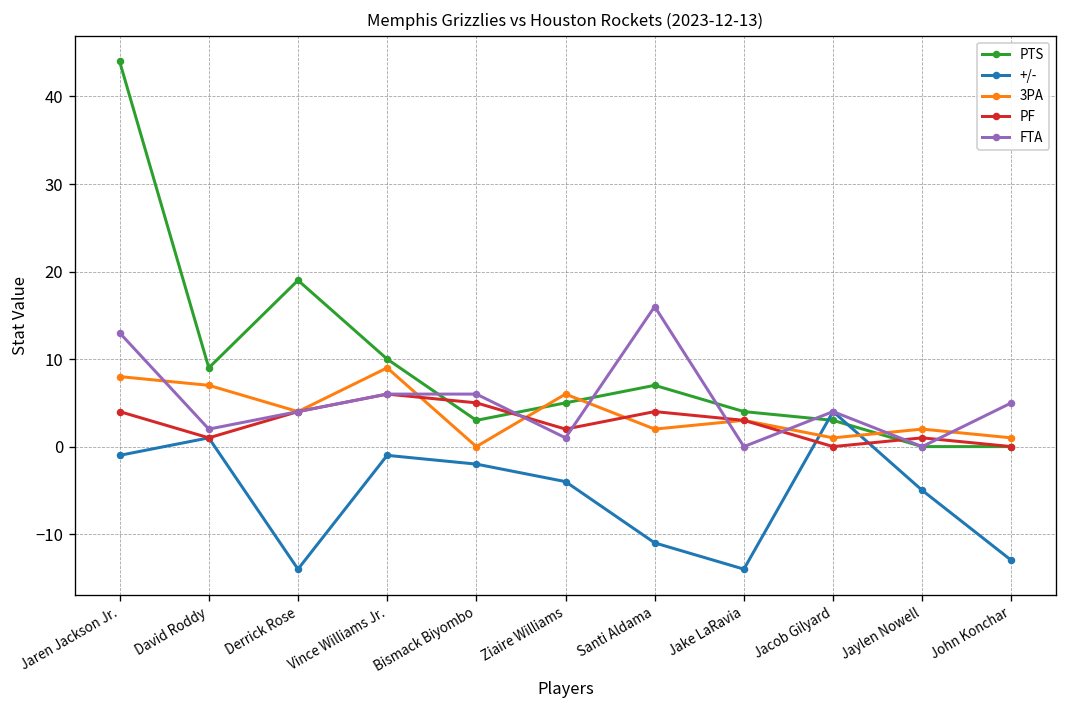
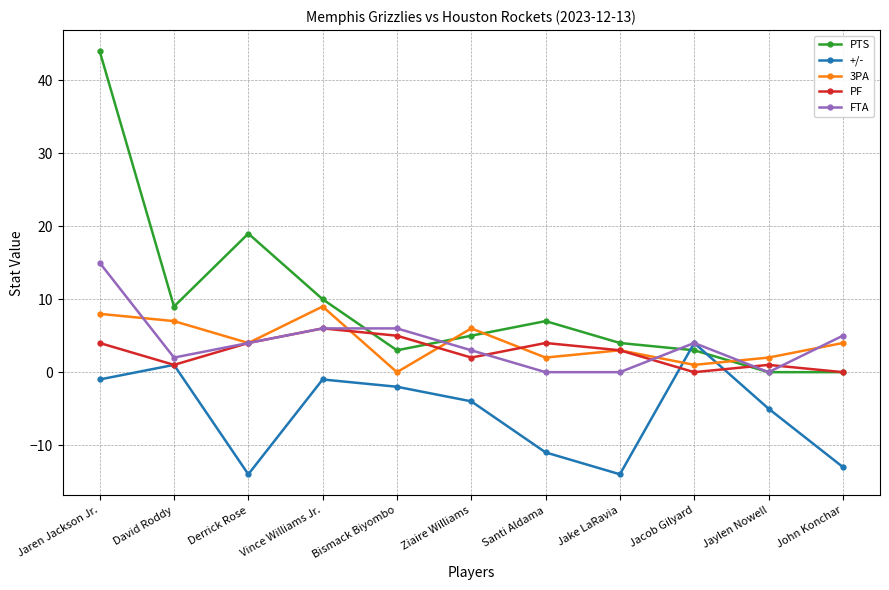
  {
    "PTS": {
      "Jaren Jackson Jr.": 44,
      "David Roddy": 9,
      "Derrick Rose": 19,
      "Vince Williams Jr.": 10,
      "Bismack Biyombo": 3,
      "Ziaire Williams": 5,
      "Santi Aldama": 7,
      "Jake LaRavia": 4,
      "Jacob Gilyard": 3
    },
    "+/-": {
      "Jaren Jackson Jr.": -1,
      "Derrick Rose": -14,
      "Vince Williams Jr.": -1,
      "Bismack Biyombo": -2,
      "Ziaire Williams": -4,
      "Santi Aldama": -11,
      "Jake LaRavia": -14,
      "Jaylen Nowell": -5,
      "John Konchar": -13
    },
    "3PA": {
      "Jaren Jackson Jr.": 8,
      "David Roddy": 7,
      "Vince Williams Jr.": 9,
      "Bismack Biyombo": 0,
      "Ziaire Williams": 6,
      "Santi Aldama": 2,
      "Jacob Gilyard": 1,
      "Jaylen Nowell": 2,
-     "John Konchar": 1
+     "John Konchar": 4
    },
    "PF": {
      "Jaren Jackson Jr.": 4,
      "Bismack Biyombo": 5,
      "Ziaire Williams": 2,
      "Santi Aldama": 4,
      "Jacob Gilyard": 0,
      "Jaylen Nowell": 1
    },
    "FTA": {
-     "Jaren Jackson Jr.": 13,
+     "Jaren Jackson Jr.": 15,
      "David Roddy": 2,
      "Bismack Biyombo": 6,
-     "Ziaire Williams": 1,
-     "Santi Aldama": 16,
+     "Ziaire Williams": 3,
+     "Santi Aldama": 0,
      "Jake LaRavia": 0,
      "John Konchar": 5
    }
  }
